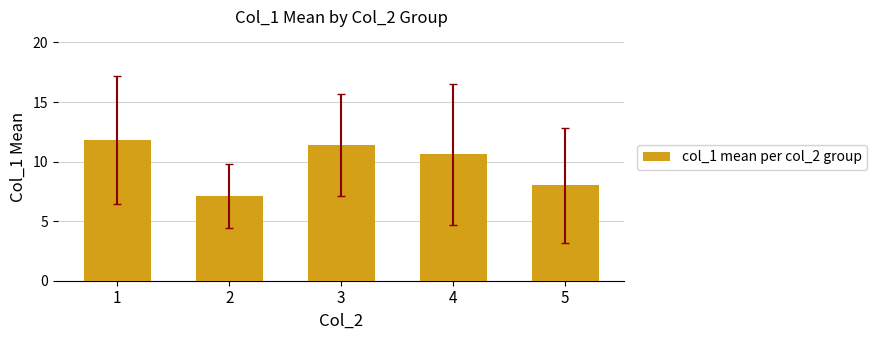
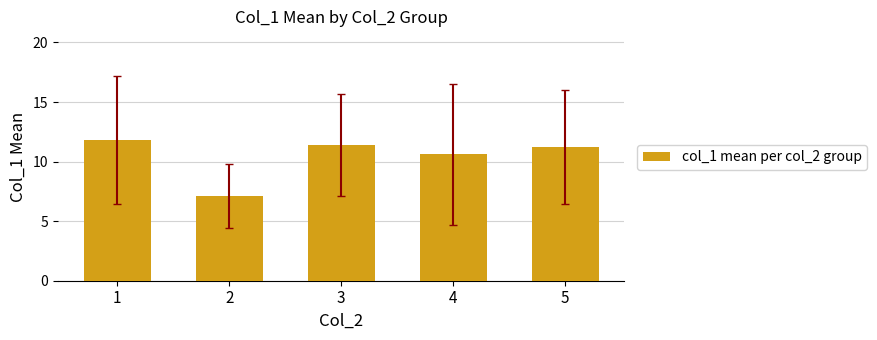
  {
    "col_1 mean per col_2 group": {
      "1": 11.8,
      "2": 7.1,
      "3": 11.4,
      "4": 10.6,
-     "5": 8.0
+     "5": 11.2
    }
  }
